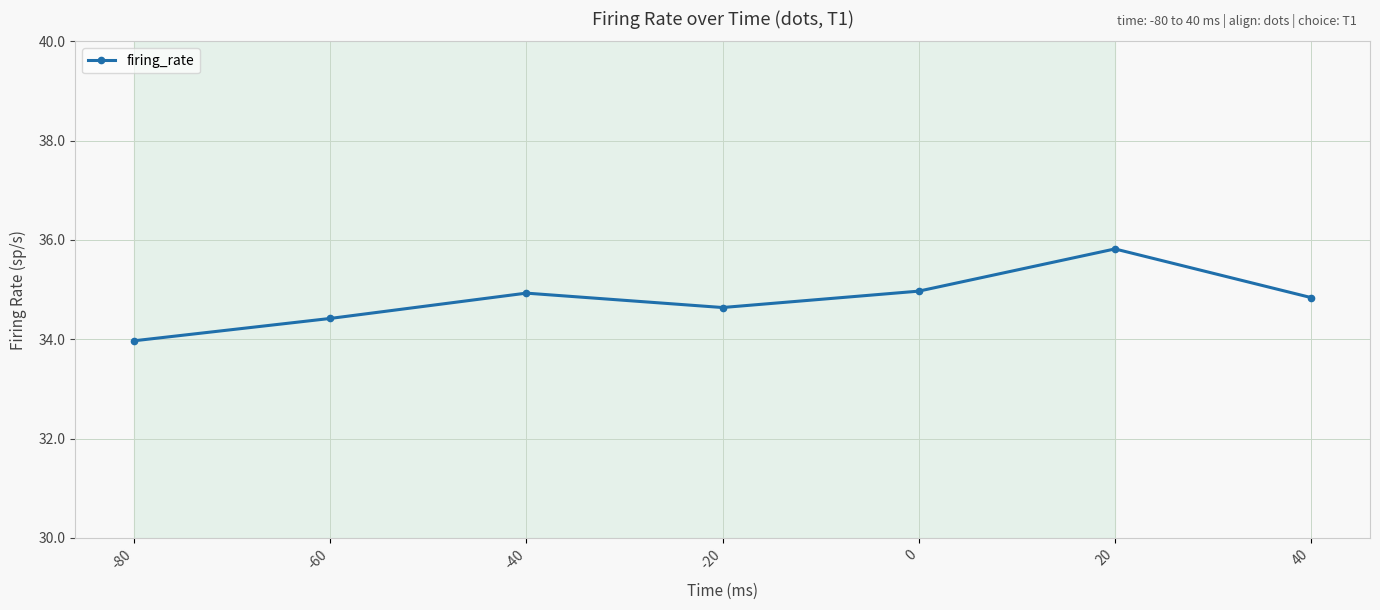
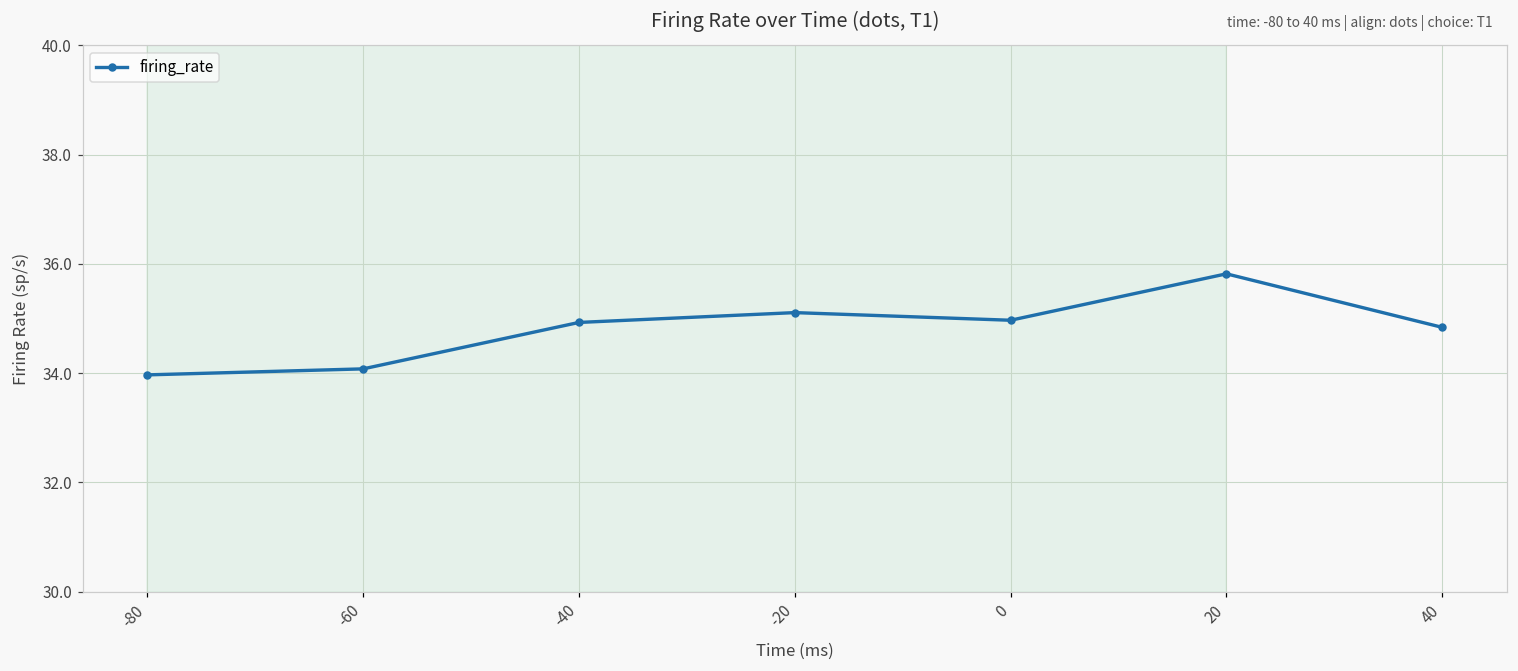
  {
    "-80": 34.0,
-   "-60": 34.4,
+   "-60": 34.1,
    "-40": 34.9,
-   "-20": 34.6,
+   "-20": 35.1,
    "0": 35.0,
    "20": 35.8,
    "40": 34.8
  }
